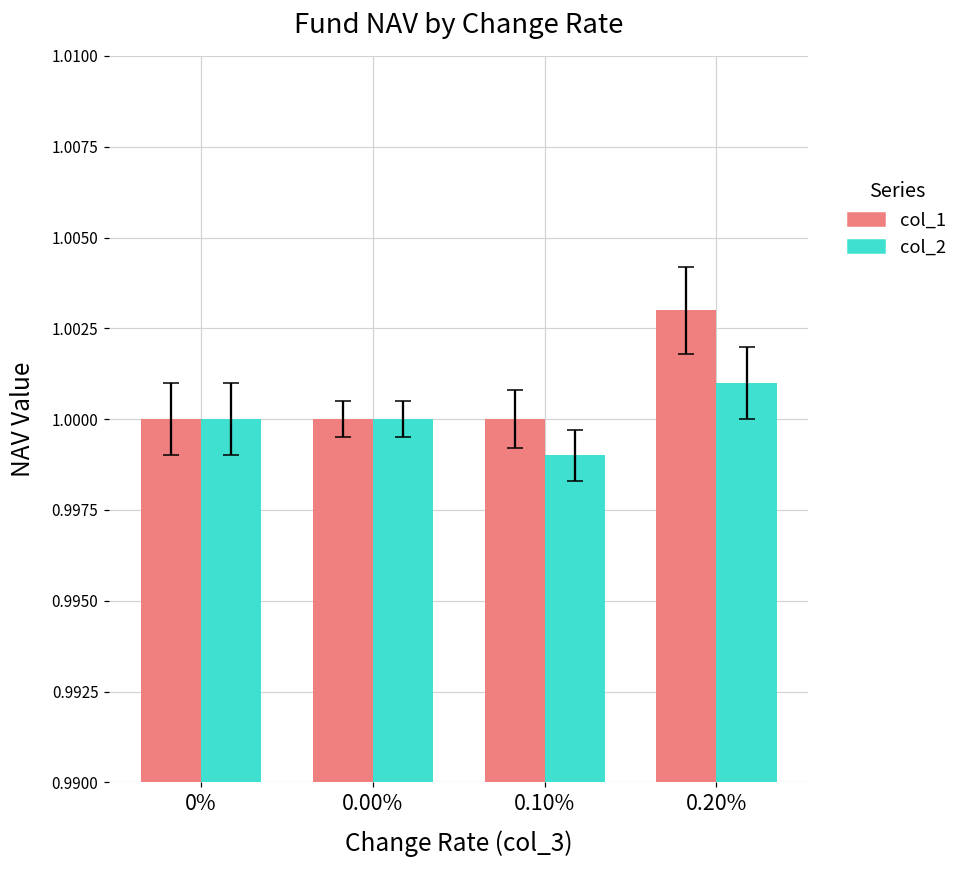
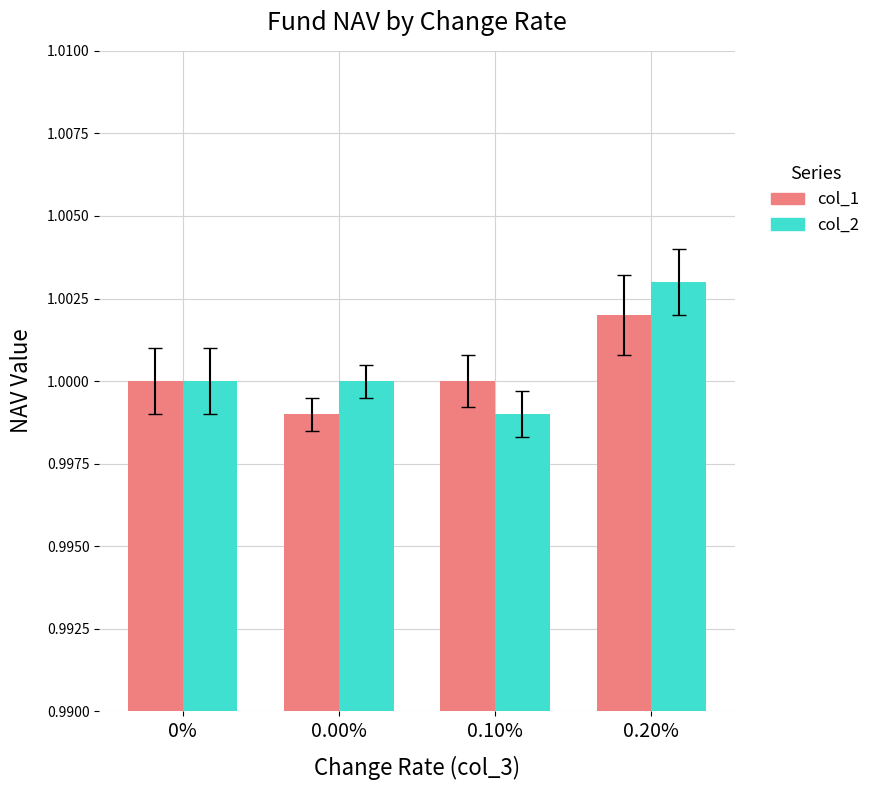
  {
    "col_1": {
      "0%": 1.000,
-     "0.00%": 1.000,
+     "0.00%": 0.999,
      "0.10%": 1.000,
-     "0.20%": 1.003
+     "0.20%": 1.002
    },
    "col_2": {
      "0%": 1.000,
      "0.00%": 1.000,
      "0.10%": 0.999,
-     "0.20%": 1.001
+     "0.20%": 1.003
    }
  }
